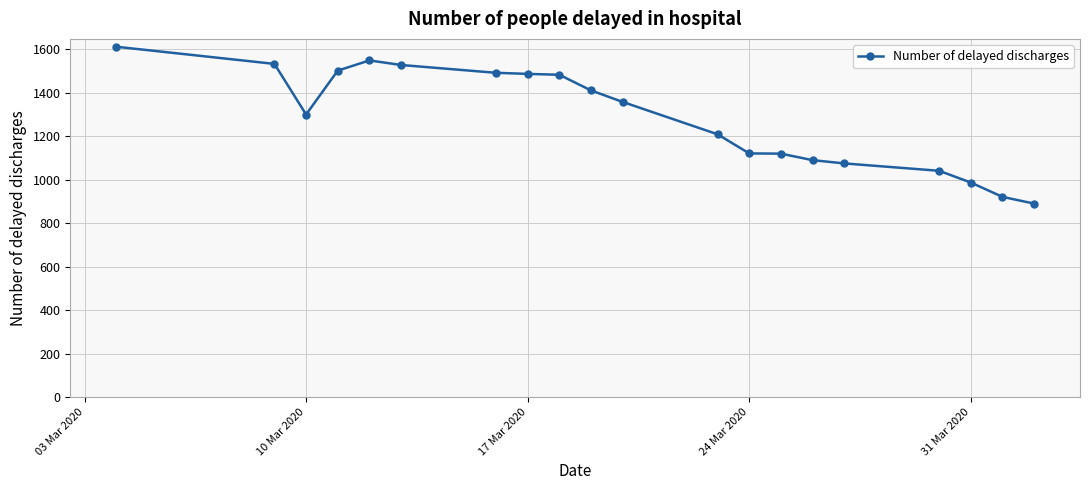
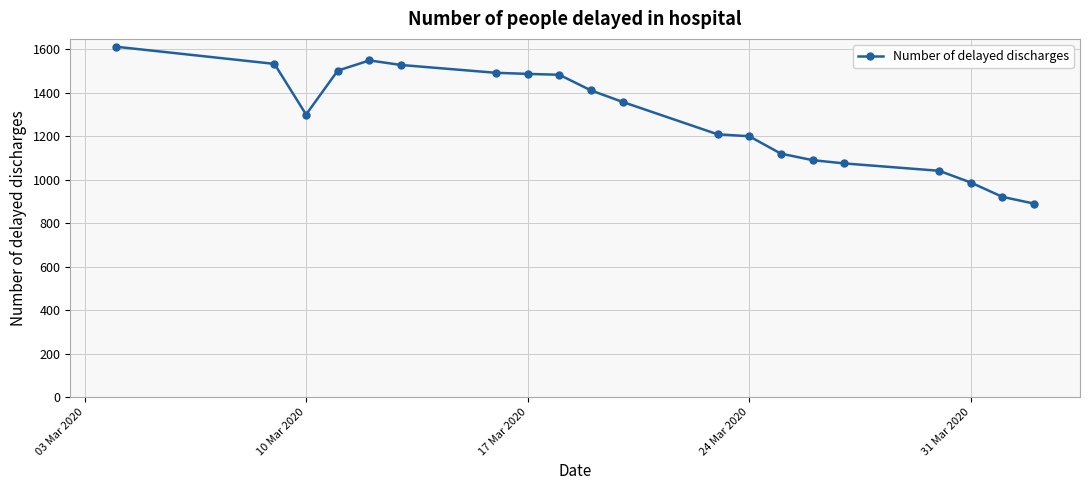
  {
    "10 Mar 2020": 1300,
    "17 Mar 2020": 1490,
-   "24 Mar 2020": 1120,
+   "24 Mar 2020": 1200,
    "31 Mar 2020": 990
  }
